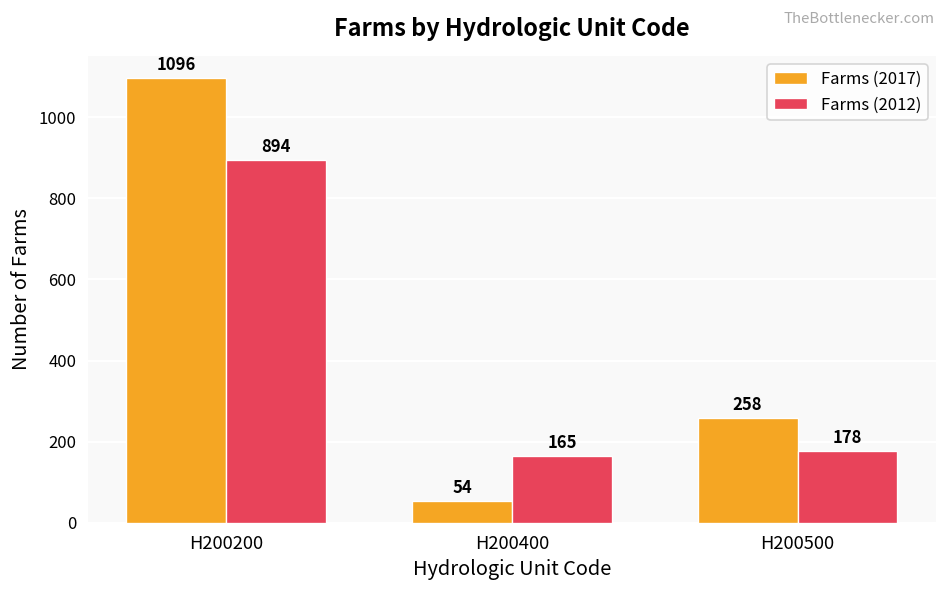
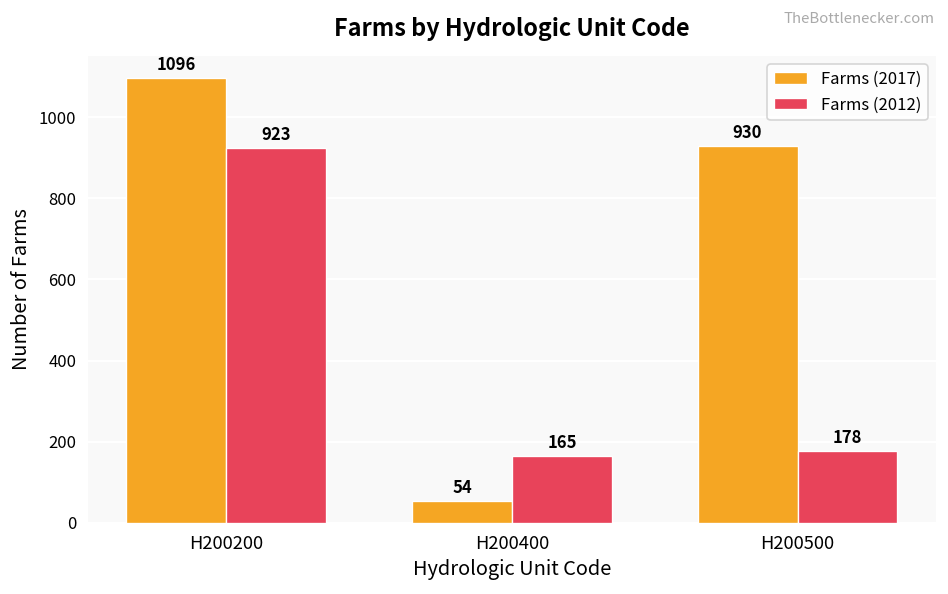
  {
    "Farms (2017)": {
      "H200200": 1096,
      "H200400": 54,
-     "H200500": 258
+     "H200500": 930
    },
    "Farms (2012)": {
-     "H200200": 894,
+     "H200200": 923,
      "H200400": 165,
      "H200500": 178
    }
  }
